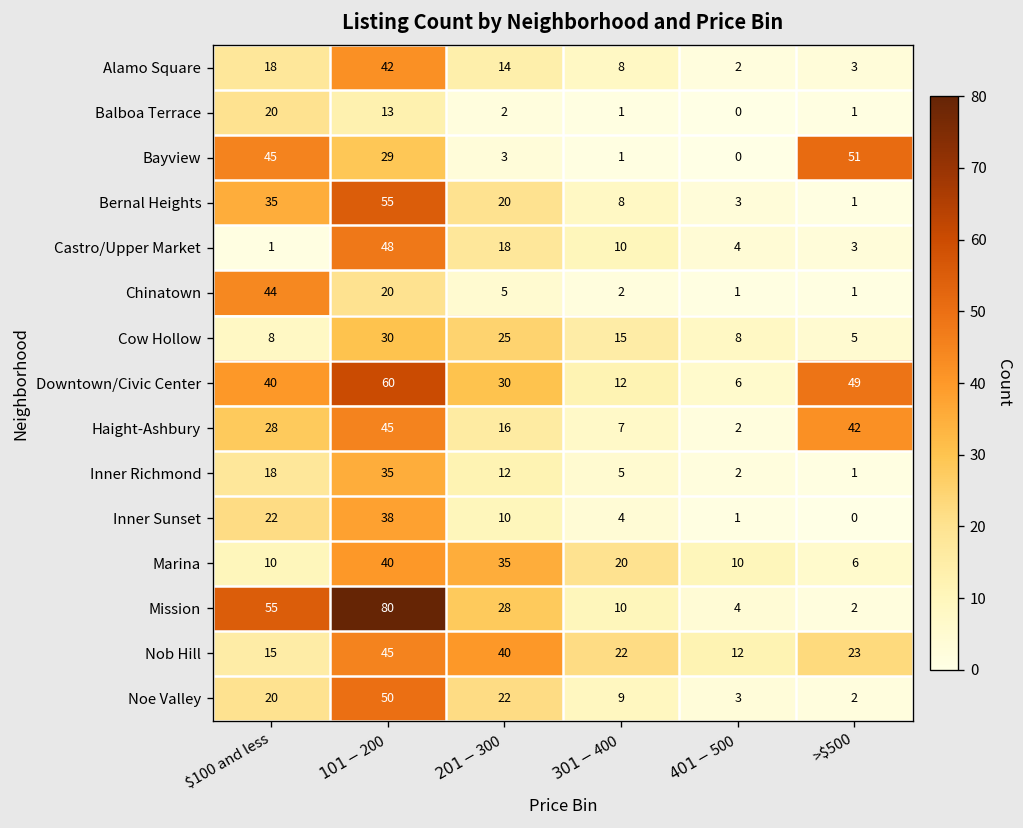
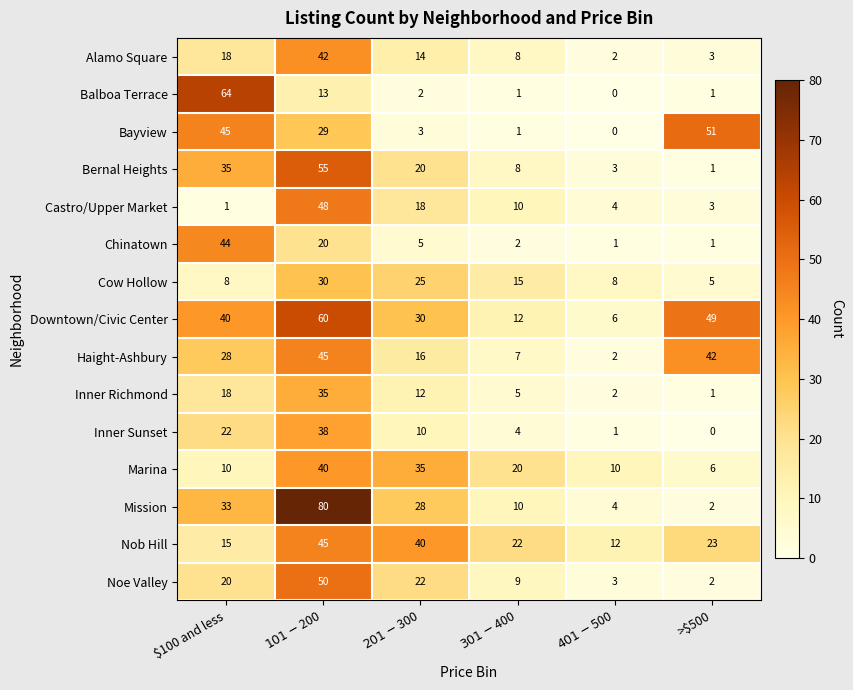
  {
    "Alamo Square": {
      "$100 and less": 18,
      ">$500": 3
    },
    "Balboa Terrace": {
-     "$100 and less": 20,
+     "$100 and less": 64,
      ">$500": 1
    },
    "Bayview": {
      "$100 and less": 45,
      ">$500": 51
    },
    "Bernal Heights": {
      "$100 and less": 35,
      ">$500": 1
    },
    "Castro/Upper Market": {
      "$100 and less": 1,
      ">$500": 3
    },
    "Chinatown": {
      "$100 and less": 44,
      ">$500": 1
    },
    "Cow Hollow": {
      "$100 and less": 8,
      ">$500": 5
    },
    "Downtown/Civic Center": {
      "$100 and less": 40,
      ">$500": 49
    },
    "Haight-Ashbury": {
      "$100 and less": 28,
      ">$500": 42
    },
    "Inner Richmond": {
      "$100 and less": 18,
      ">$500": 1
    },
    "Inner Sunset": {
      "$100 and less": 22,
      ">$500": 0
    },
    "Marina": {
      "$100 and less": 10,
      ">$500": 6
    },
    "Mission": {
-     "$100 and less": 55,
+     "$100 and less": 33,
      ">$500": 2
    },
    "Nob Hill": {
      "$100 and less": 15,
      ">$500": 23
    },
    "Noe Valley": {
      "$100 and less": 20,
      ">$500": 2
    }
  }
